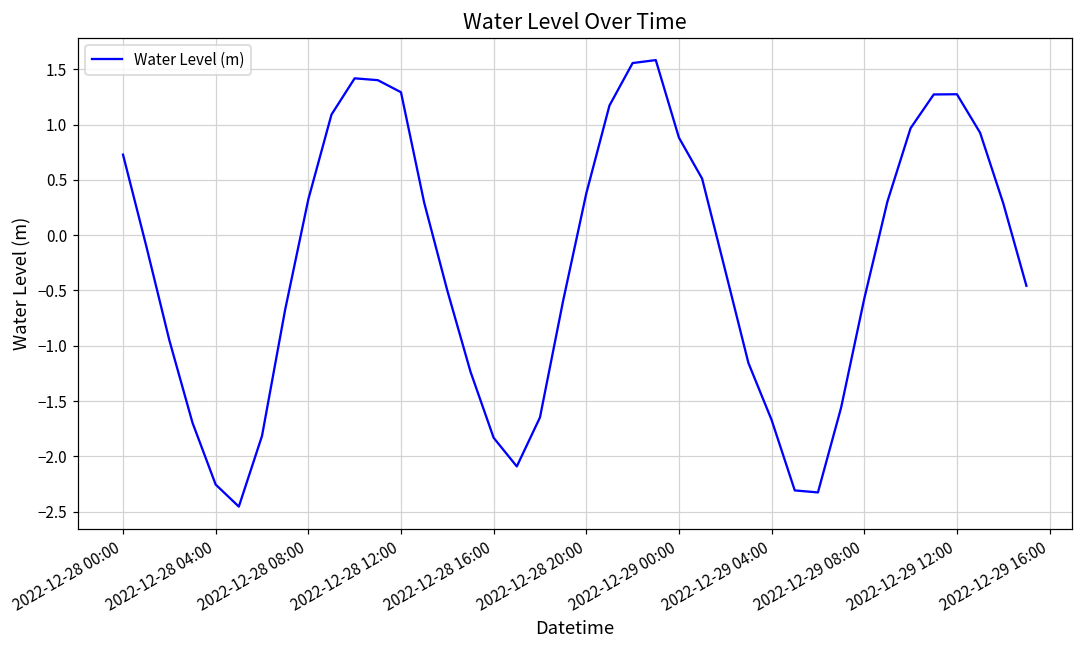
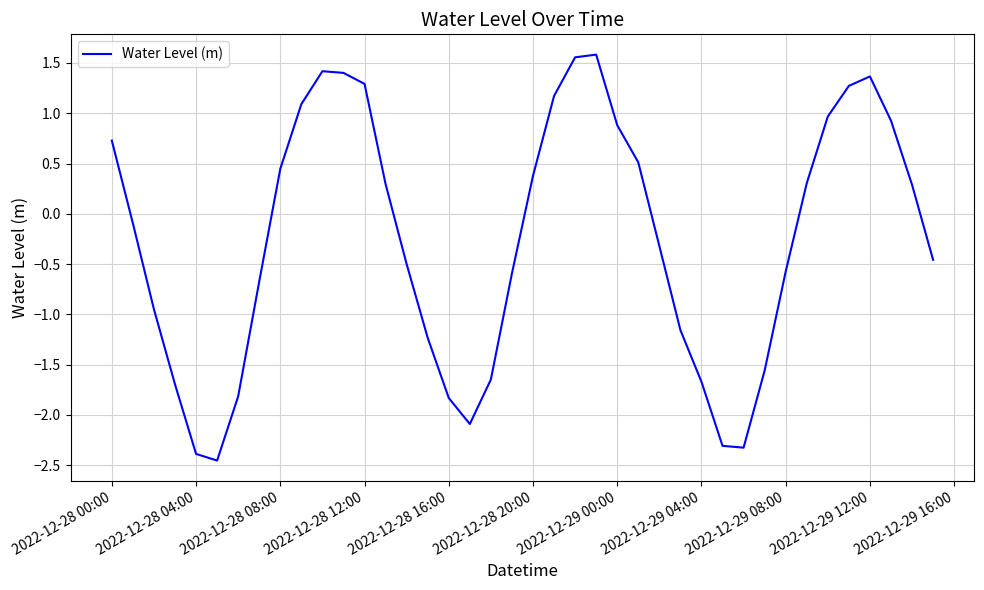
  {
    "2022-12-28 00:00": 0.73,
-   "2022-12-28 04:00": -2.25,
-   "2022-12-28 08:00": 0.32,
+   "2022-12-28 04:00": -2.39,
+   "2022-12-28 08:00": 0.45,
    "2022-12-28 12:00": 1.29,
    "2022-12-28 16:00": -1.83,
    "2022-12-28 20:00": 0.38,
    "2022-12-29 00:00": 0.88,
    "2022-12-29 04:00": -1.67,
    "2022-12-29 08:00": -0.57,
-   "2022-12-29 12:00": 1.27
+   "2022-12-29 12:00": 1.37
  }
